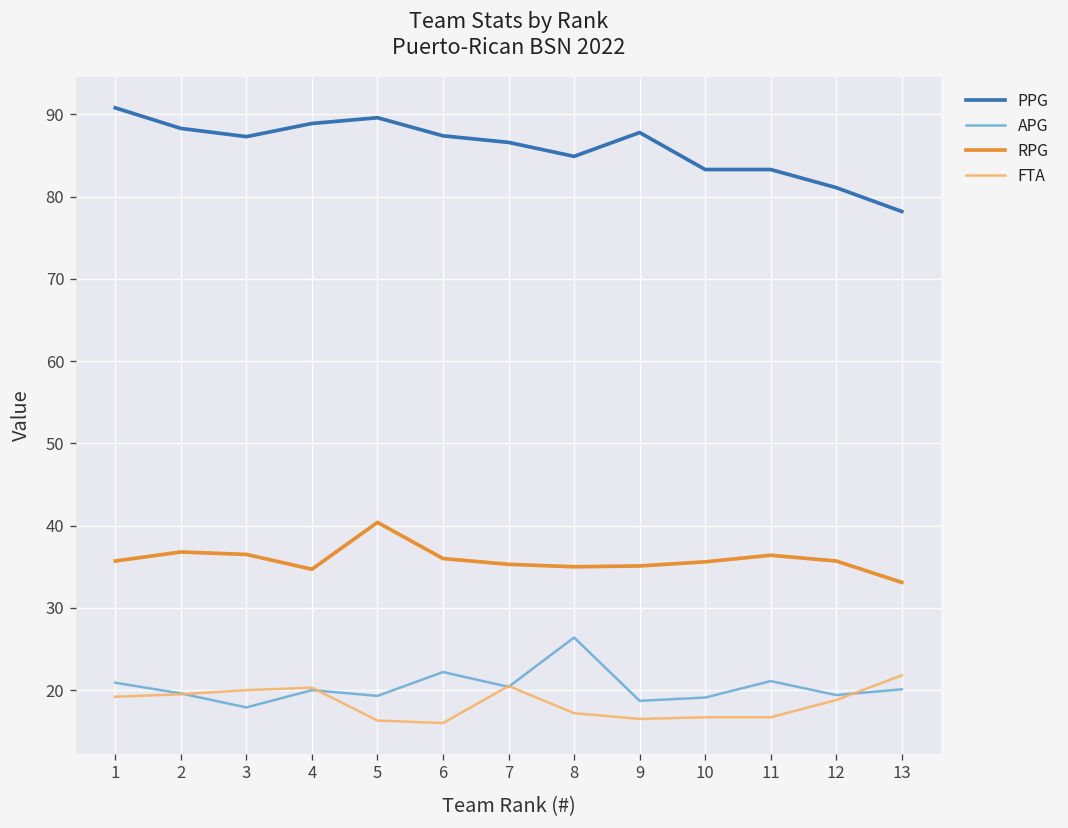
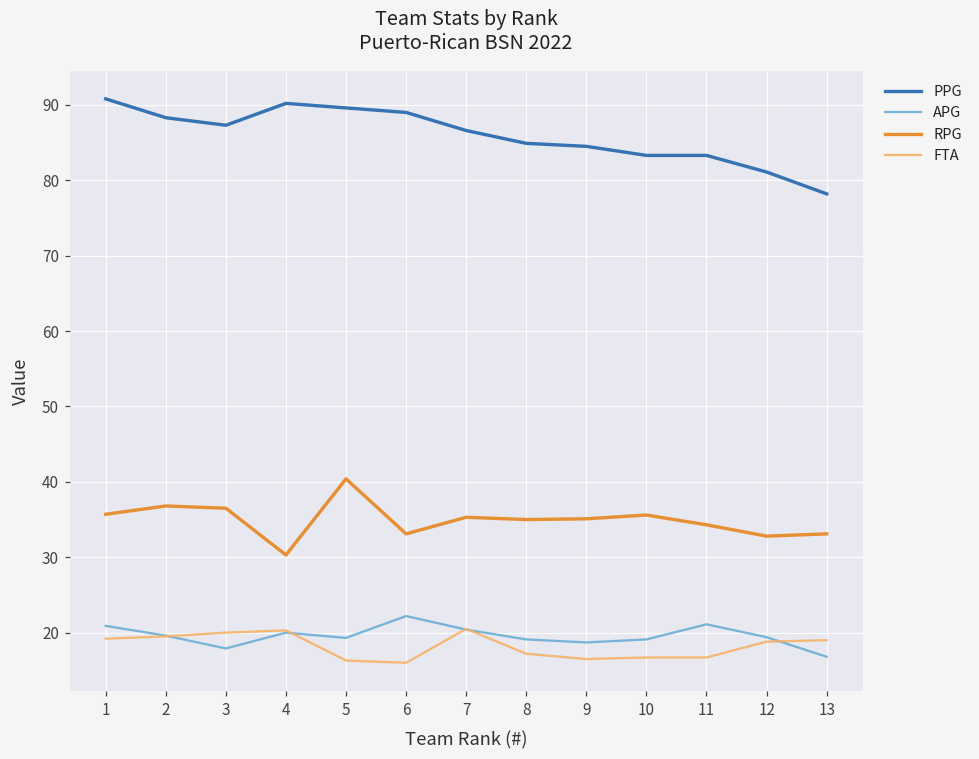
  {
    "PPG": {
      "1": 91,
      "2": 88,
      "3": 87,
-     "4": 89,
+     "4": 90,
      "5": 90,
-     "6": 87,
+     "6": 89,
      "7": 87,
      "8": 85,
-     "9": 88,
+     "9": 85,
      "10": 83,
      "11": 83,
      "12": 81,
      "13": 78
    },
    "APG": {
      "1": 21,
      "3": 18,
      "5": 19,
      "6": 22,
-     "8": 26,
+     "8": 19,
      "9": 19,
      "10": 19,
      "11": 21,
      "12": 19,
-     "13": 20
+     "13": 17
    },
    "RPG": {
      "1": 36,
      "2": 37,
      "3": 37,
-     "4": 35,
+     "4": 30,
      "5": 40,
-     "6": 36,
+     "6": 33,
      "7": 35,
      "8": 35,
      "9": 35,
      "10": 36,
-     "11": 36,
-     "12": 36,
+     "11": 34,
+     "12": 33,
      "13": 33
    },
    "FTA": {
      "1": 19,
      "3": 20,
      "5": 16,
      "6": 16,
      "8": 17,
      "9": 17,
      "10": 17,
      "11": 17,
      "12": 19,
-     "13": 22
+     "13": 19
    }
  }
